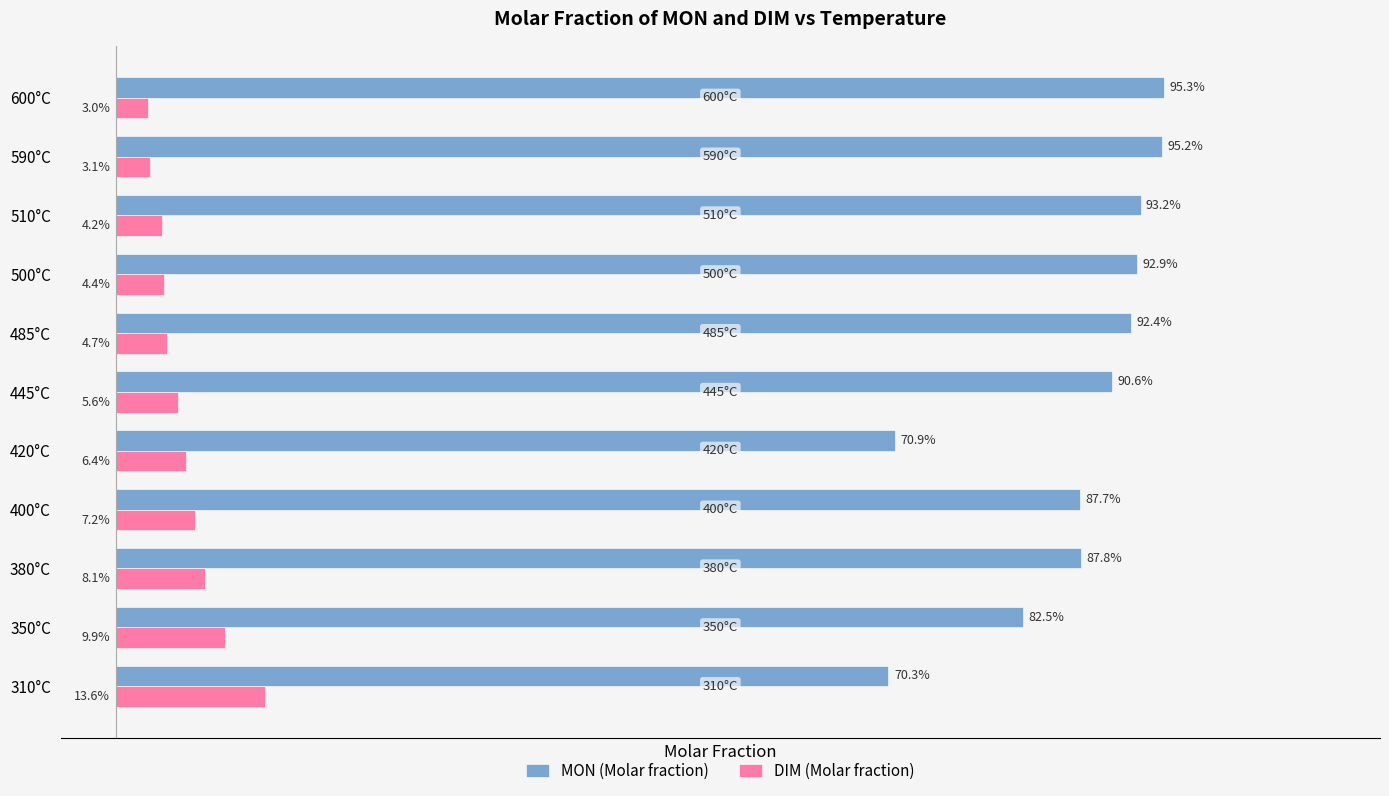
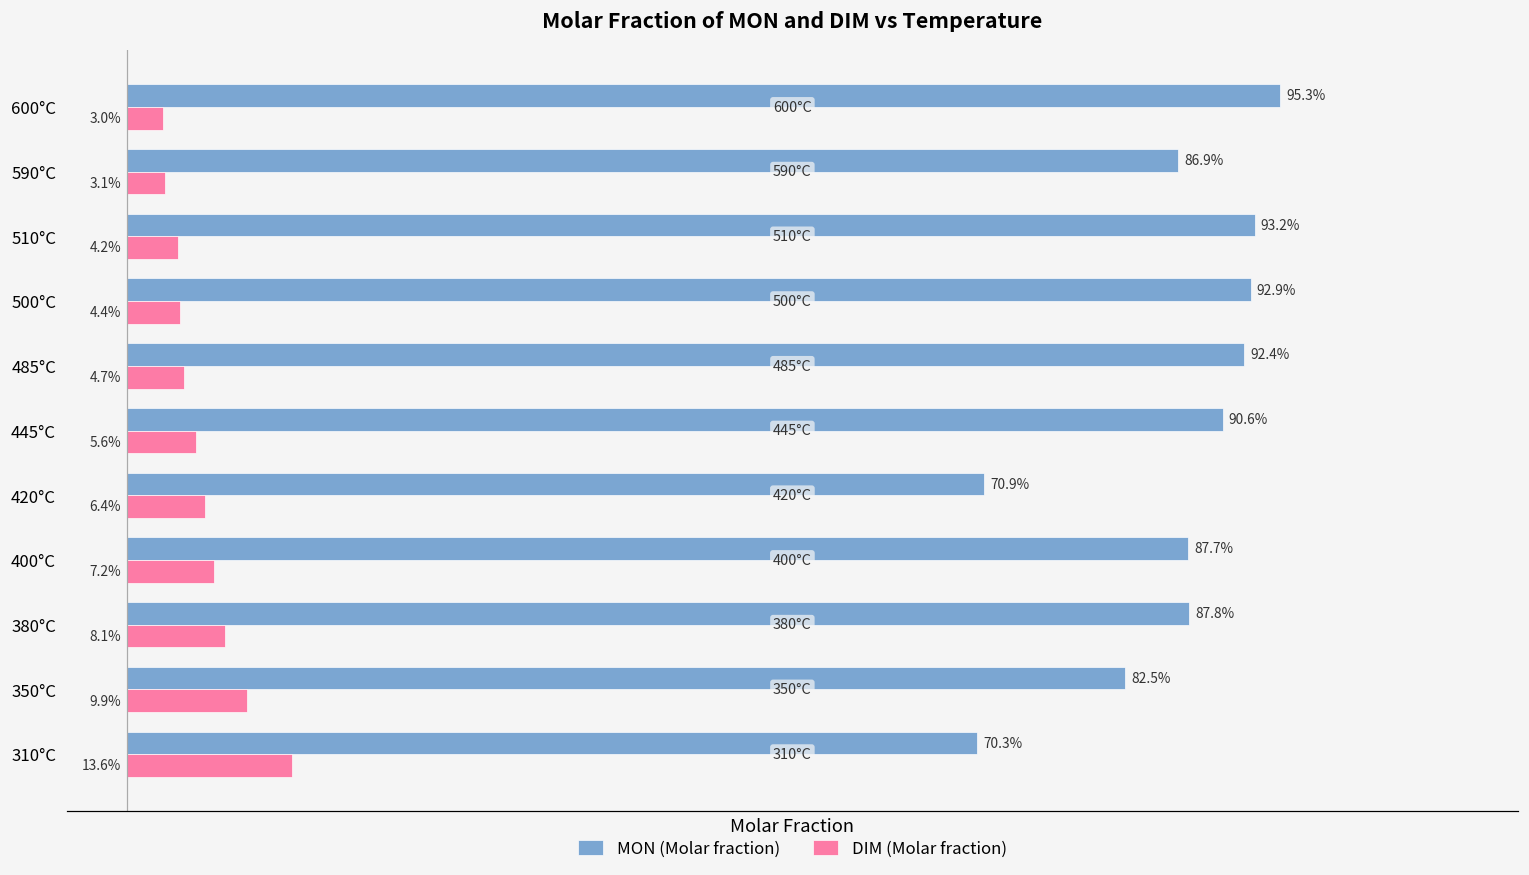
  {
    "MON (Molar fraction)": {
      "600°C": "95.3%",
-     "590°C": "95.2%",
+     "590°C": "86.9%",
      "510°C": "93.2%",
      "500°C": "92.9%",
      "485°C": "92.4%",
      "445°C": "90.6%",
      "420°C": "70.9%",
      "400°C": "87.7%",
      "380°C": "87.8%",
      "350°C": "82.5%",
      "310°C": "70.3%"
    }
  }
